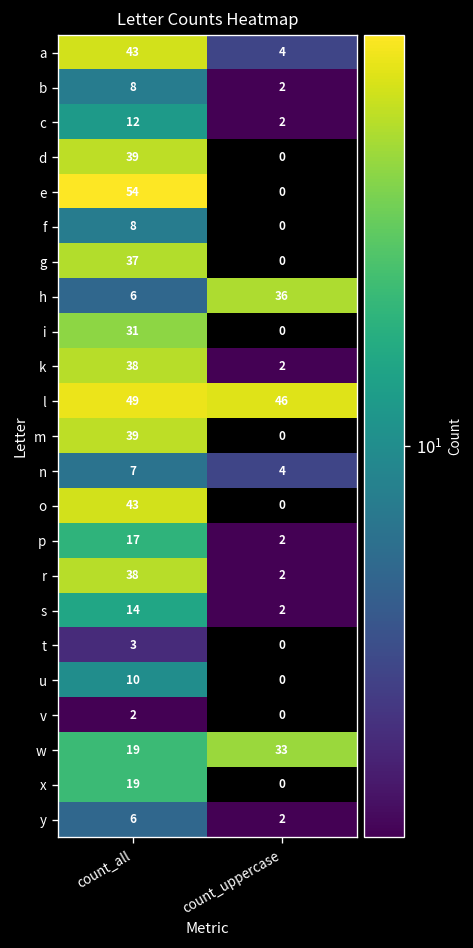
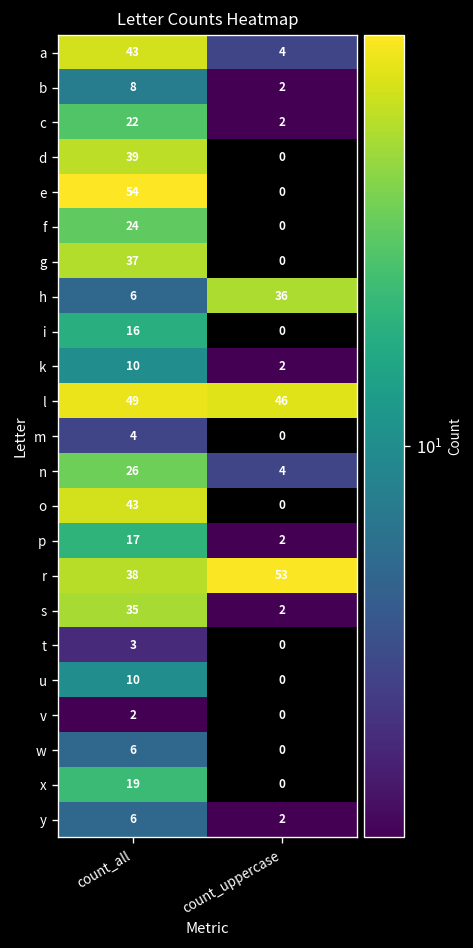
  {
    "a": {
      "count_all": 43,
      "count_uppercase": 4
    },
    "b": {
      "count_all": 8,
      "count_uppercase": 2
    },
    "c": {
-     "count_all": 12,
+     "count_all": 22,
      "count_uppercase": 2
    },
    "d": {
      "count_all": 39,
      "count_uppercase": 0
    },
    "e": {
      "count_all": 54,
      "count_uppercase": 0
    },
    "f": {
-     "count_all": 8,
+     "count_all": 24,
      "count_uppercase": 0
    },
    "g": {
      "count_all": 37,
      "count_uppercase": 0
    },
    "h": {
      "count_all": 6,
      "count_uppercase": 36
    },
    "i": {
-     "count_all": 31,
+     "count_all": 16,
      "count_uppercase": 0
    },
    "k": {
-     "count_all": 38,
+     "count_all": 10,
      "count_uppercase": 2
    },
    "l": {
      "count_all": 49,
      "count_uppercase": 46
    },
    "m": {
-     "count_all": 39,
+     "count_all": 4,
      "count_uppercase": 0
    },
    "n": {
-     "count_all": 7,
+     "count_all": 26,
      "count_uppercase": 4
    },
    "o": {
      "count_all": 43,
      "count_uppercase": 0
    },
    "p": {
      "count_all": 17,
      "count_uppercase": 2
    },
    "r": {
      "count_all": 38,
-     "count_uppercase": 2
+     "count_uppercase": 53
    },
    "s": {
-     "count_all": 14,
+     "count_all": 35,
      "count_uppercase": 2
    },
    "t": {
      "count_all": 3,
      "count_uppercase": 0
    },
    "u": {
      "count_all": 10,
      "count_uppercase": 0
    },
    "v": {
      "count_all": 2,
      "count_uppercase": 0
    },
    "w": {
-     "count_all": 19,
-     "count_uppercase": 33
+     "count_all": 6,
+     "count_uppercase": 0
    },
    "x": {
      "count_all": 19,
      "count_uppercase": 0
    },
    "y": {
      "count_all": 6,
      "count_uppercase": 2
    }
  }
